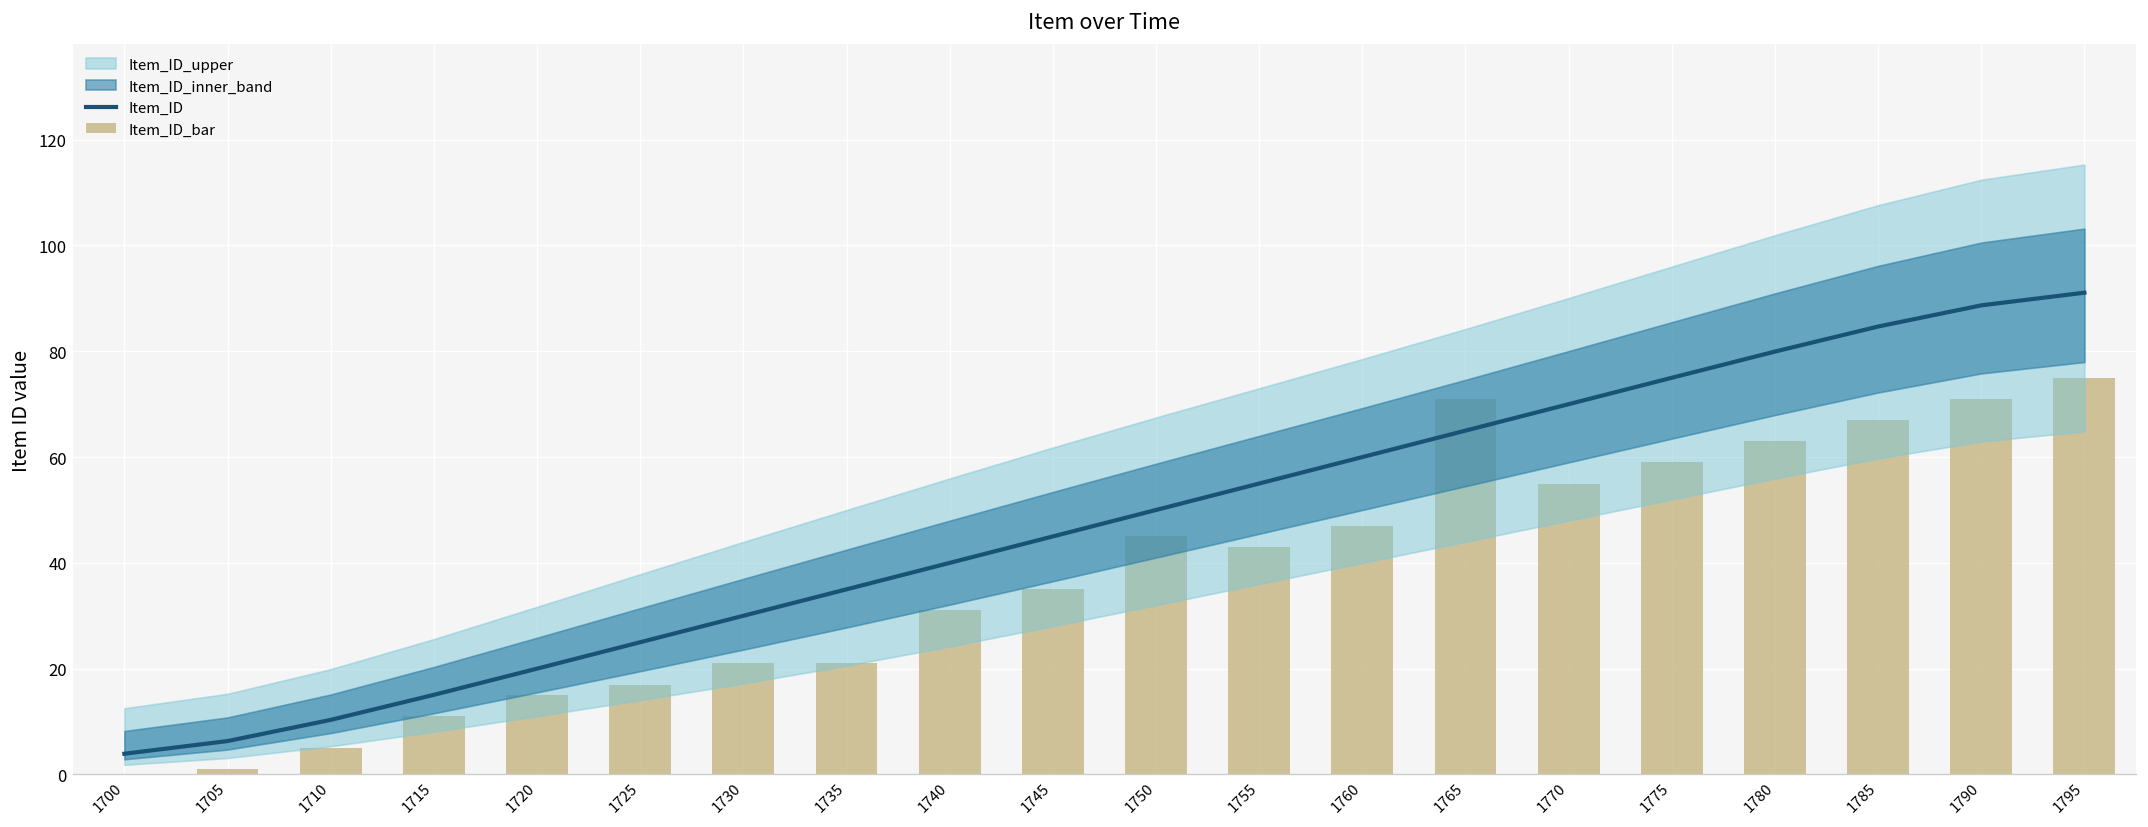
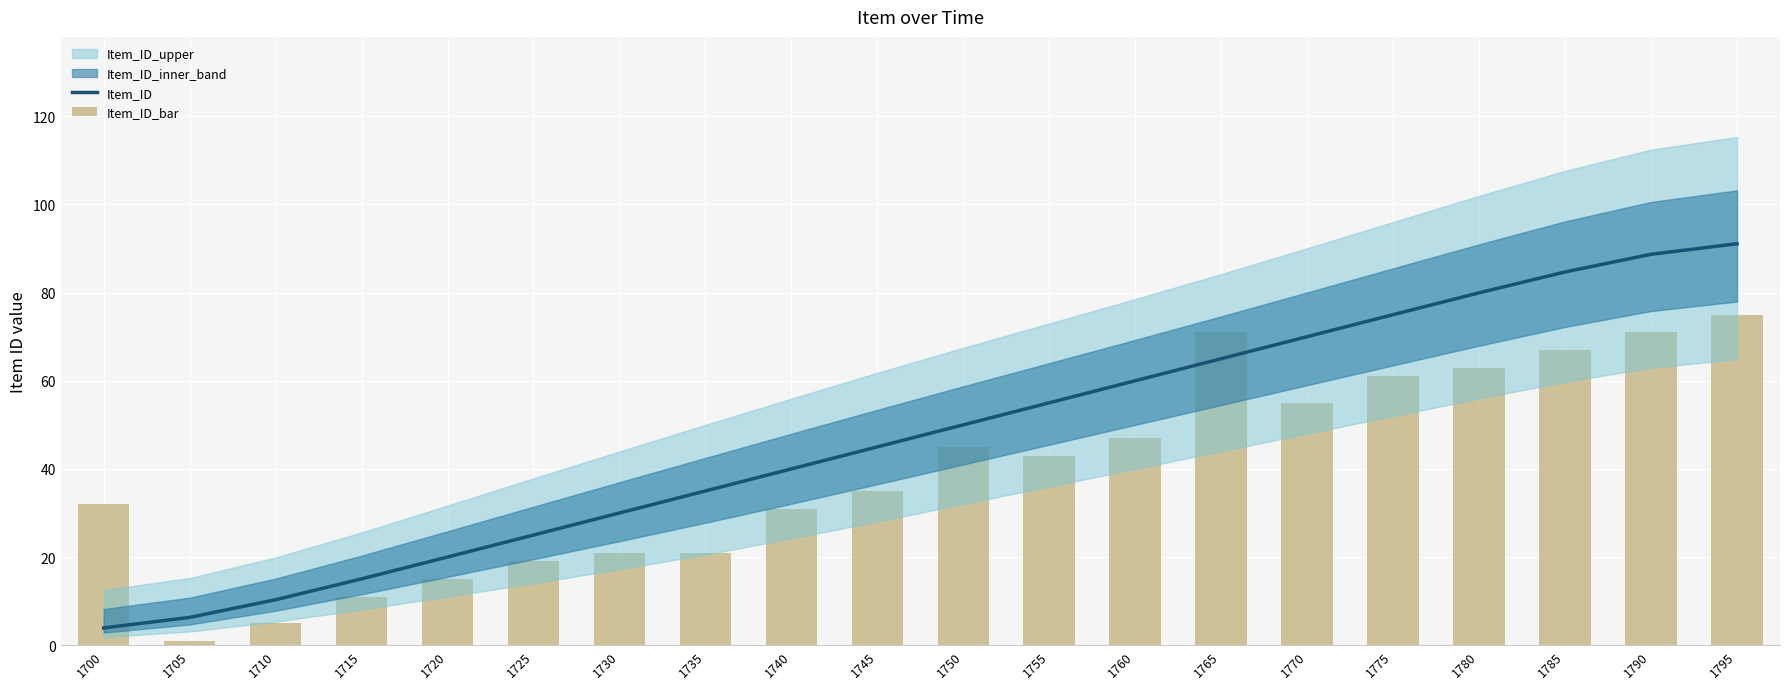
  {
    "Item_ID_bar": {
-     "1700": 0,
+     "1700": 32,
      "1705": 1,
      "1710": 5,
      "1715": 11,
      "1720": 15,
-     "1725": 17,
+     "1725": 19,
      "1730": 21,
      "1735": 21,
      "1740": 31,
      "1745": 35,
      "1750": 45,
      "1755": 43,
      "1760": 47,
      "1765": 71,
      "1770": 55,
-     "1775": 59,
+     "1775": 61,
      "1780": 63,
      "1785": 67,
      "1790": 71,
      "1795": 75
    },
    "Item_ID": {
      "1700": 4,
      "1705": 6,
      "1710": 10,
      "1715": 15,
      "1720": 20,
      "1725": 25,
      "1730": 30,
      "1735": 35,
      "1740": 40,
      "1745": 45,
      "1750": 50,
      "1755": 55,
      "1760": 60,
      "1765": 65,
      "1770": 70,
      "1775": 75,
      "1780": 80,
      "1785": 85,
      "1790": 89,
      "1795": 91
    }
  }
